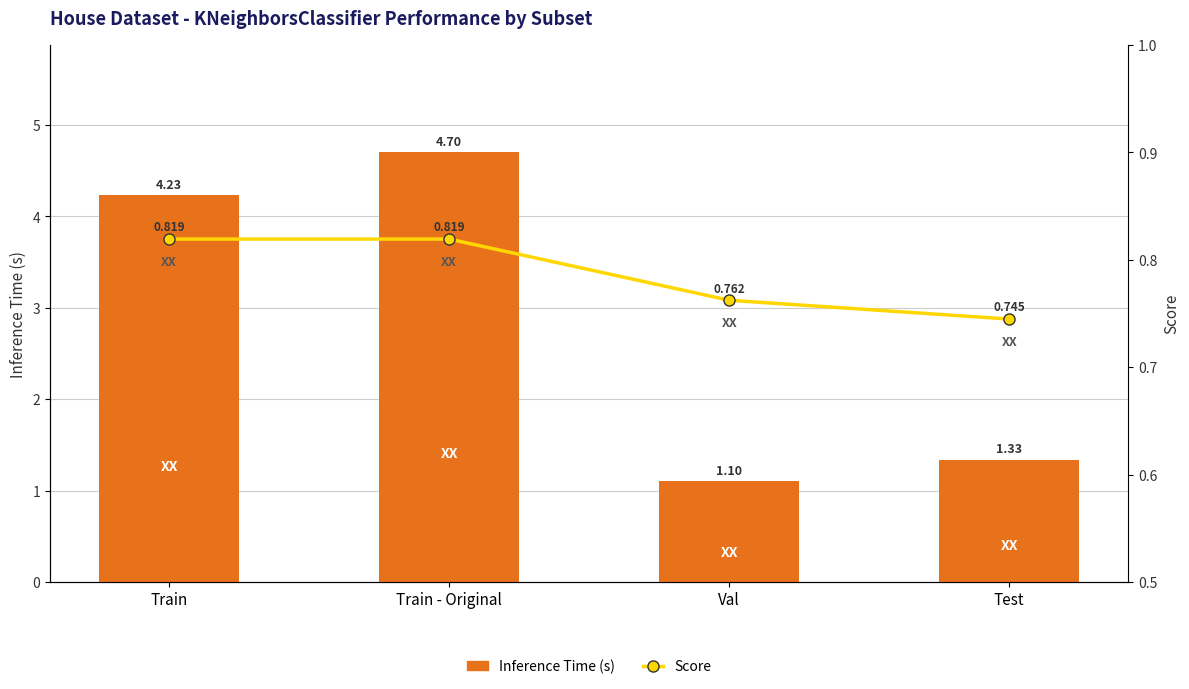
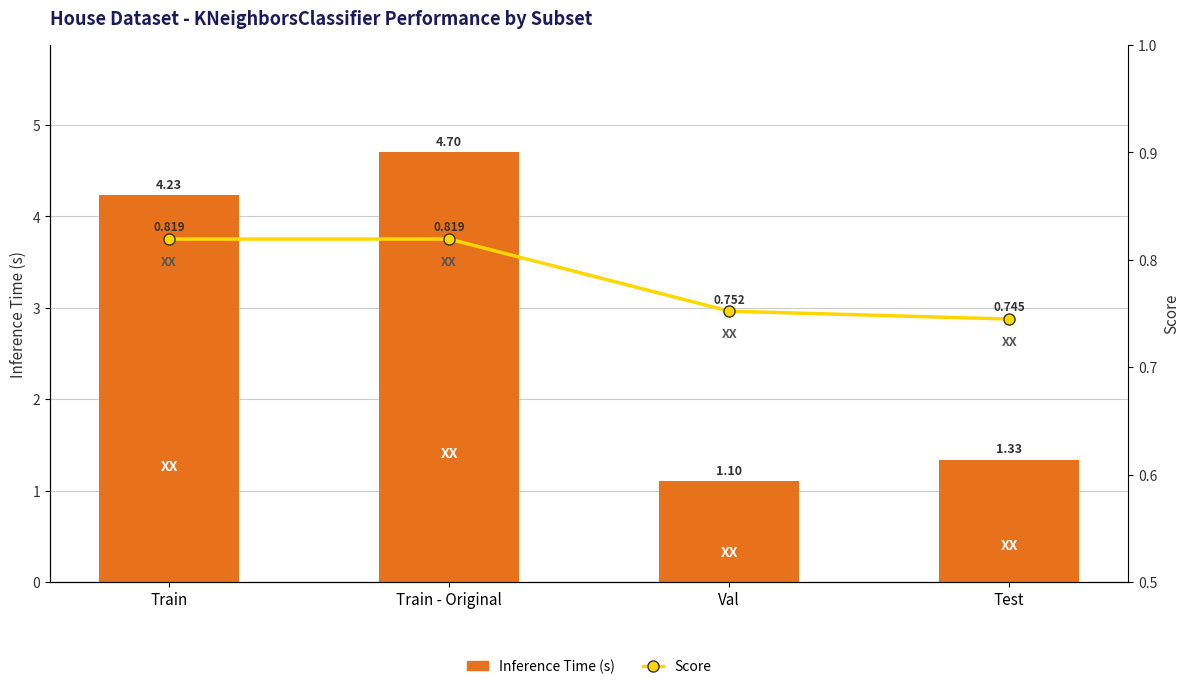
  {
    "Inference Time (s)": {
      "Train": 4.23,
      "Train - Original": 4.70,
      "Val": 1.10,
      "Test": 1.33
    },
    "Score": {
      "Train": 0.819,
      "Train - Original": 0.819,
-     "Val": 0.762,
+     "Val": 0.752,
      "Test": 0.745
    }
  }
